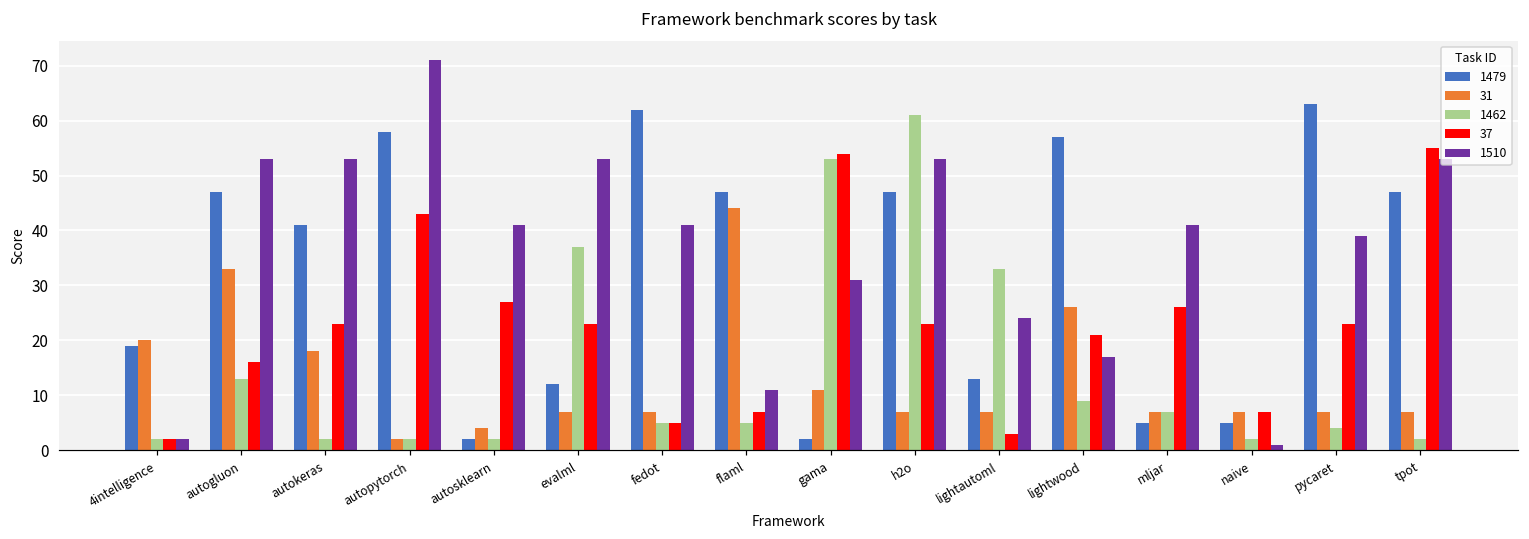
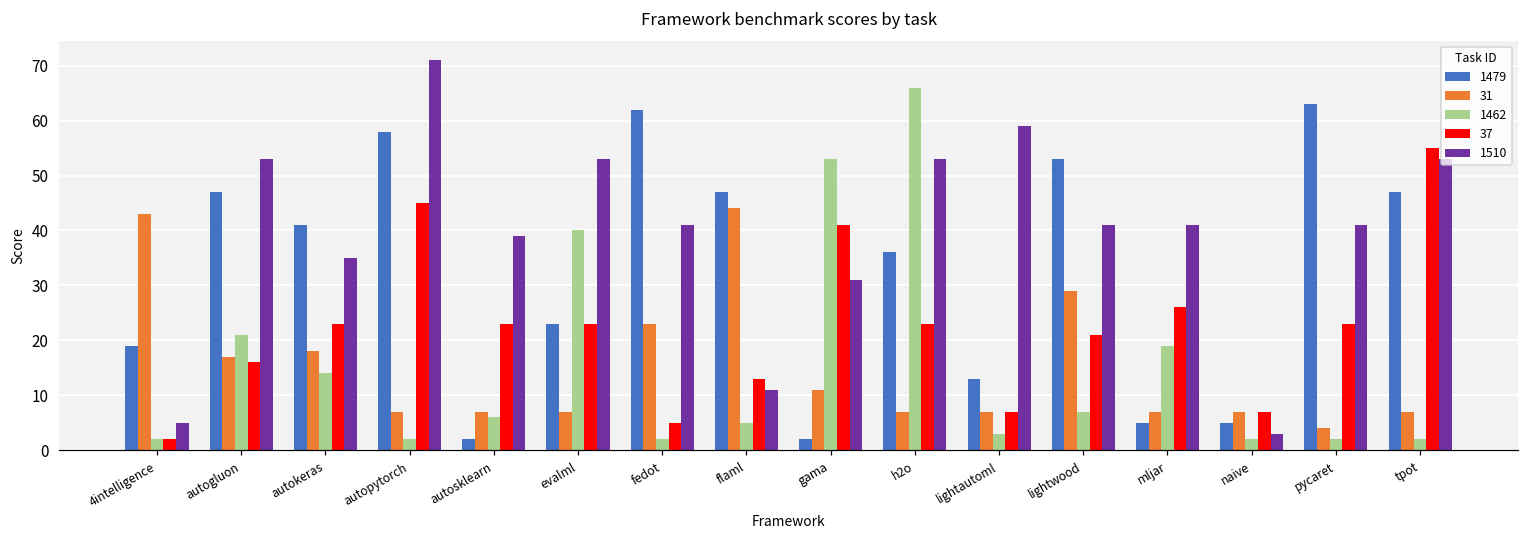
  {
    "1479": {
      "4intelligence": 19,
      "autogluon": 47,
      "autokeras": 41,
      "autopytorch": 58,
      "autosklearn": 2,
-     "evalml": 12,
+     "evalml": 23,
      "fedot": 62,
      "flaml": 47,
      "gama": 2,
-     "h2o": 47,
+     "h2o": 36,
      "lightautoml": 13,
-     "lightwood": 57,
+     "lightwood": 53,
      "mljar": 5,
      "naive": 5,
      "pycaret": 63,
      "tpot": 47
    },
    "31": {
-     "4intelligence": 20,
-     "autogluon": 33,
+     "4intelligence": 43,
+     "autogluon": 17,
      "autokeras": 18,
-     "autopytorch": 2,
-     "autosklearn": 4,
+     "autopytorch": 7,
+     "autosklearn": 7,
      "evalml": 7,
-     "fedot": 7,
+     "fedot": 23,
      "flaml": 44,
      "gama": 11,
      "h2o": 7,
      "lightautoml": 7,
-     "lightwood": 26,
+     "lightwood": 29,
      "mljar": 7,
      "naive": 7,
-     "pycaret": 7,
+     "pycaret": 4,
      "tpot": 7
    },
    "1462": {
      "4intelligence": 2,
-     "autogluon": 13,
-     "autokeras": 2,
+     "autogluon": 21,
+     "autokeras": 14,
      "autopytorch": 2,
-     "autosklearn": 2,
-     "evalml": 37,
-     "fedot": 5,
+     "autosklearn": 6,
+     "evalml": 40,
+     "fedot": 2,
      "flaml": 5,
      "gama": 53,
-     "h2o": 61,
-     "lightautoml": 33,
-     "lightwood": 9,
-     "mljar": 7,
+     "h2o": 66,
+     "lightautoml": 3,
+     "lightwood": 7,
+     "mljar": 19,
      "naive": 2,
-     "pycaret": 4,
+     "pycaret": 2,
      "tpot": 2
    },
    "37": {
      "4intelligence": 2,
      "autogluon": 16,
      "autokeras": 23,
-     "autopytorch": 43,
-     "autosklearn": 27,
+     "autopytorch": 45,
+     "autosklearn": 23,
      "evalml": 23,
      "fedot": 5,
-     "flaml": 7,
-     "gama": 54,
+     "flaml": 13,
+     "gama": 41,
      "h2o": 23,
-     "lightautoml": 3,
+     "lightautoml": 7,
      "lightwood": 21,
      "mljar": 26,
      "naive": 7,
      "pycaret": 23,
      "tpot": 55
    },
    "1510": {
-     "4intelligence": 2,
+     "4intelligence": 5,
      "autogluon": 53,
-     "autokeras": 53,
+     "autokeras": 35,
      "autopytorch": 71,
-     "autosklearn": 41,
+     "autosklearn": 39,
      "evalml": 53,
      "fedot": 41,
      "flaml": 11,
      "gama": 31,
      "h2o": 53,
-     "lightautoml": 24,
-     "lightwood": 17,
+     "lightautoml": 59,
+     "lightwood": 41,
      "mljar": 41,
-     "naive": 1,
-     "pycaret": 39,
+     "naive": 3,
+     "pycaret": 41,
      "tpot": 53
    }
  }
